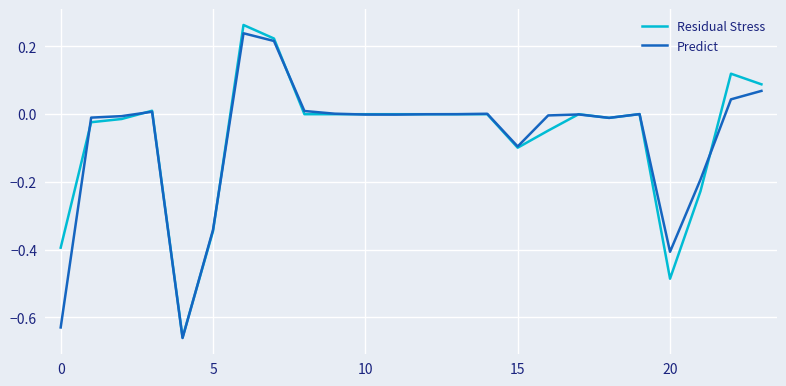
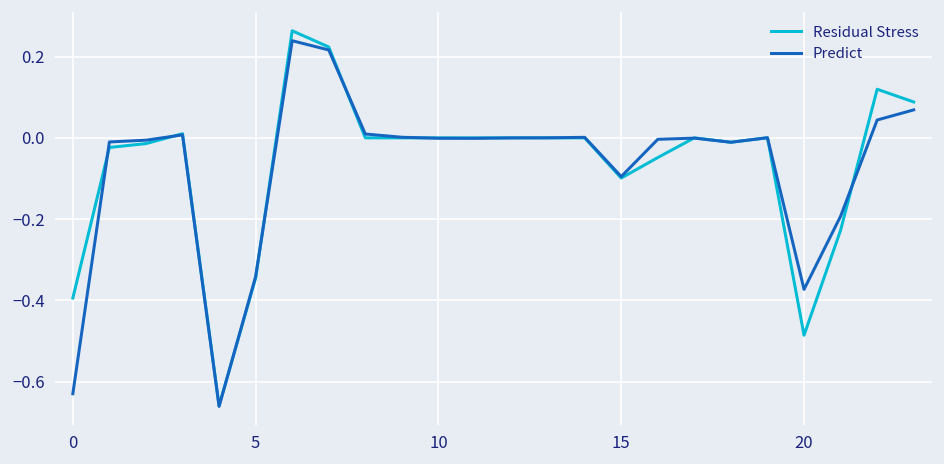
  {
    "Residual Stress": {
      "0": -0.39,
      "20": -0.49
    },
    "Predict": {
      "0": -0.63,
-     "20": -0.41
+     "20": -0.37
    }
  }
